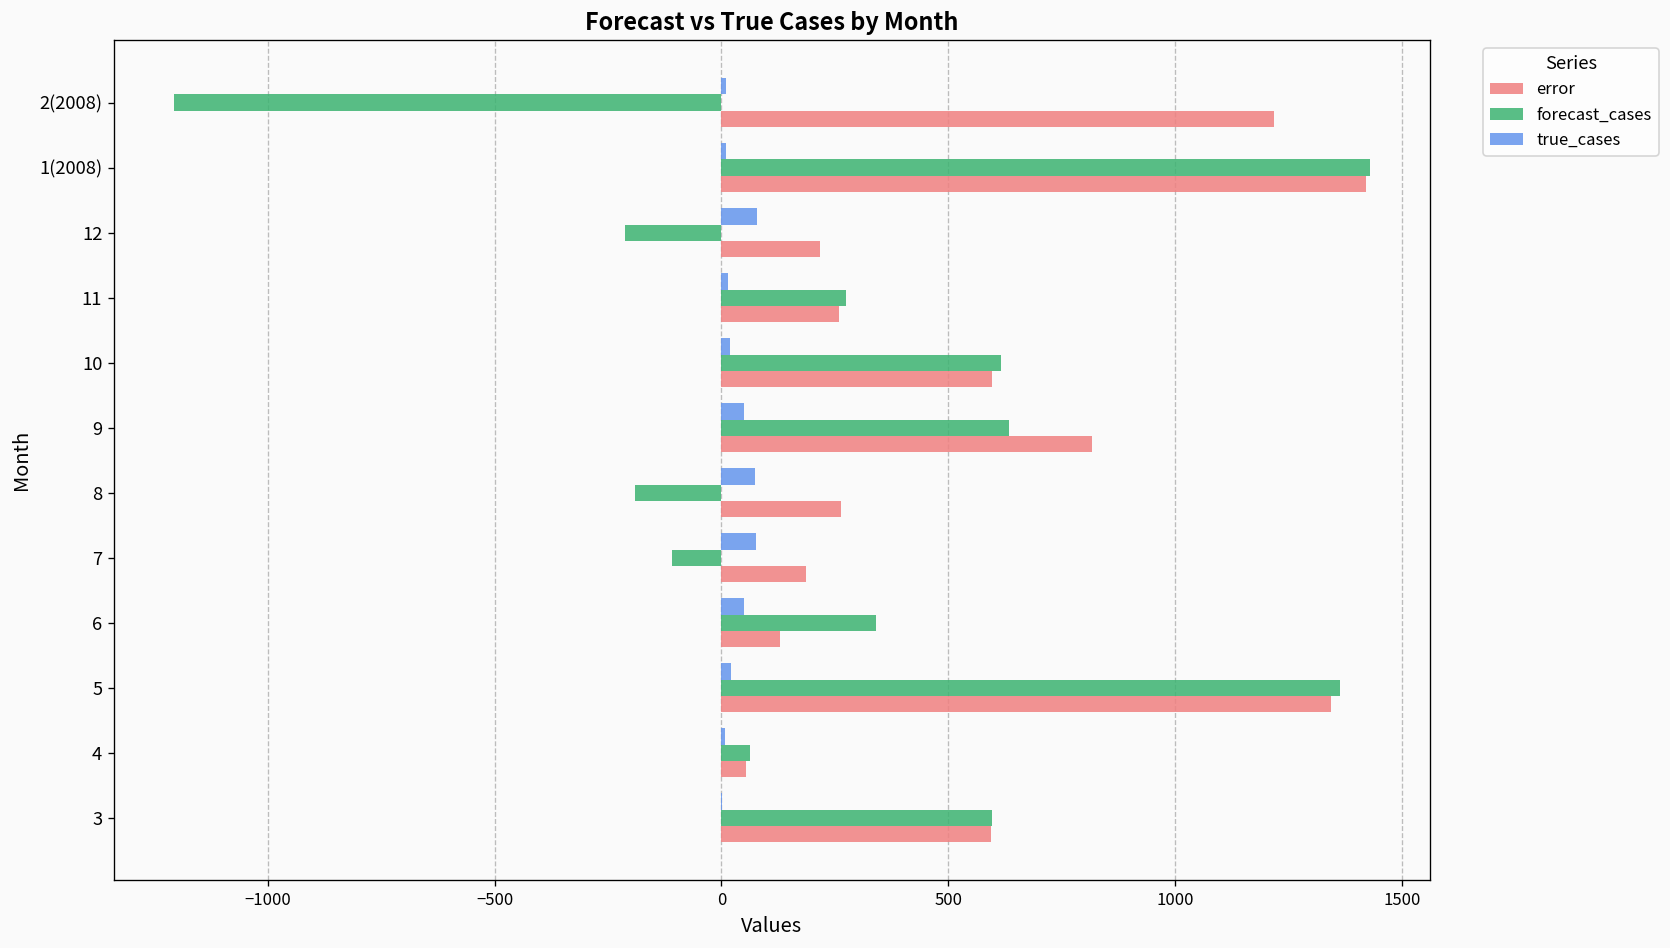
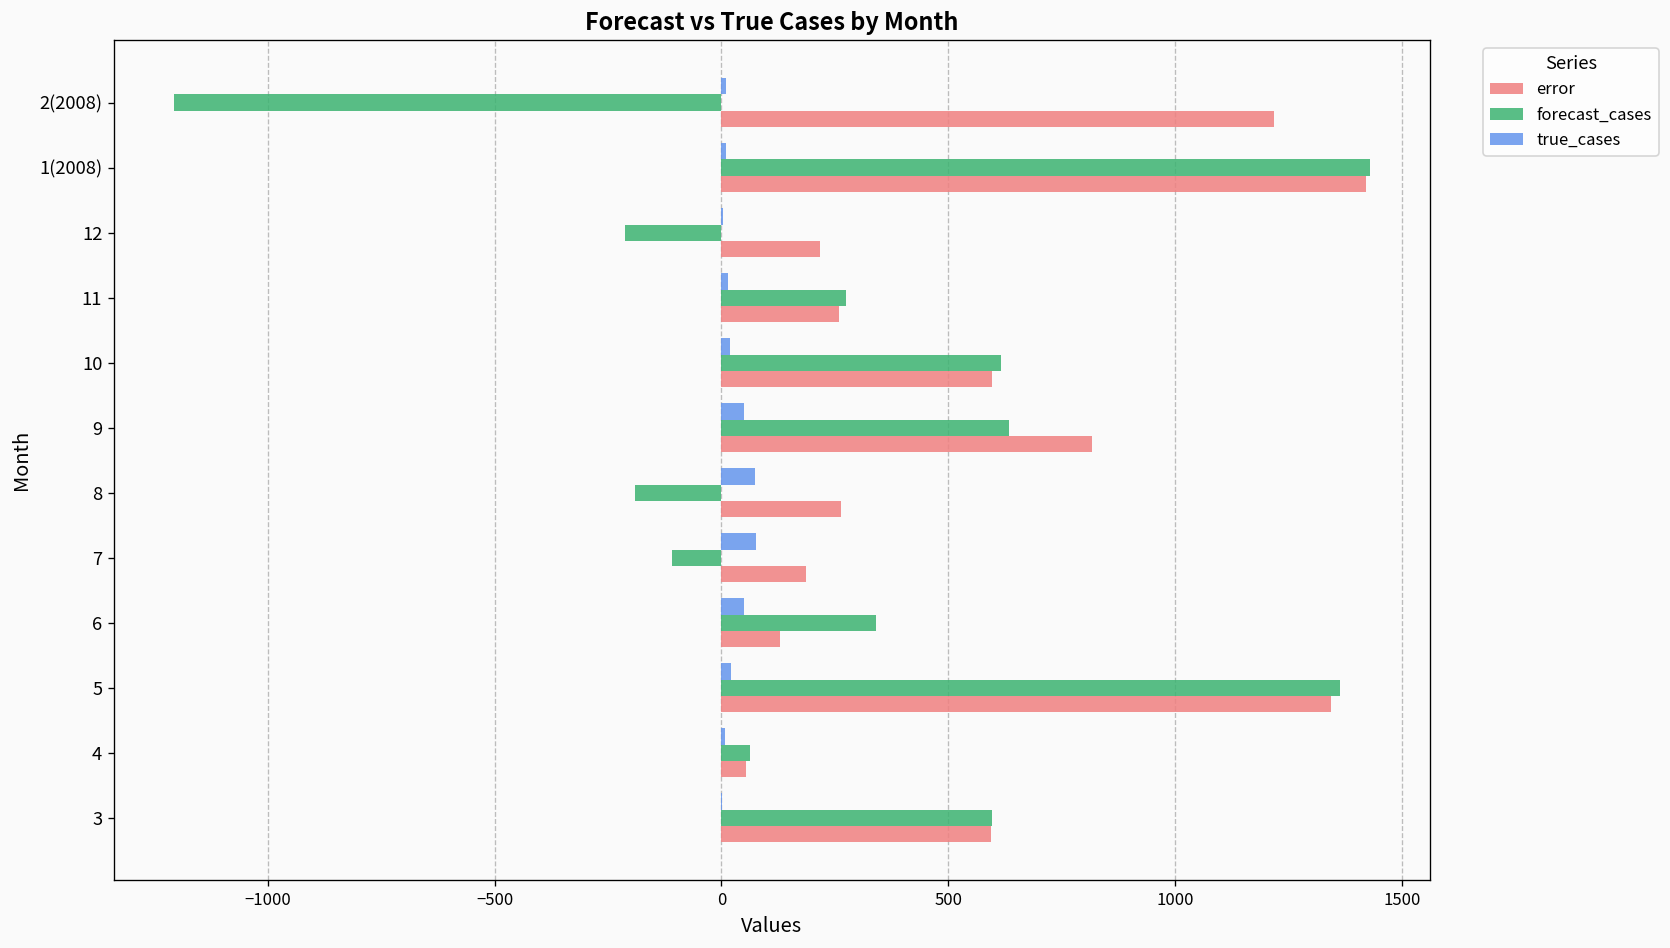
  {
    "error": {
      "2(2008)": 1220,
      "1(2008)": 1420,
      "12": 220,
      "11": 260,
      "10": 600,
      "9": 820,
      "8": 260,
      "7": 190,
      "6": 130,
      "5": 1340,
      "4": 50,
      "3": 600
    },
    "forecast_cases": {
      "2(2008)": -1210,
      "1(2008)": 1430,
      "12": -210,
      "11": 270,
      "10": 620,
      "9": 630,
      "8": -190,
      "7": -110,
      "6": 340,
      "5": 1360,
      "4": 60,
      "3": 600
    },
    "true_cases": {
      "2(2008)": 10,
      "1(2008)": 10,
-     "12": 80,
+     "12": 0,
      "11": 20,
      "10": 20,
      "9": 50,
      "8": 70,
      "7": 80,
      "6": 50,
      "5": 20,
      "4": 10
    }
  }
